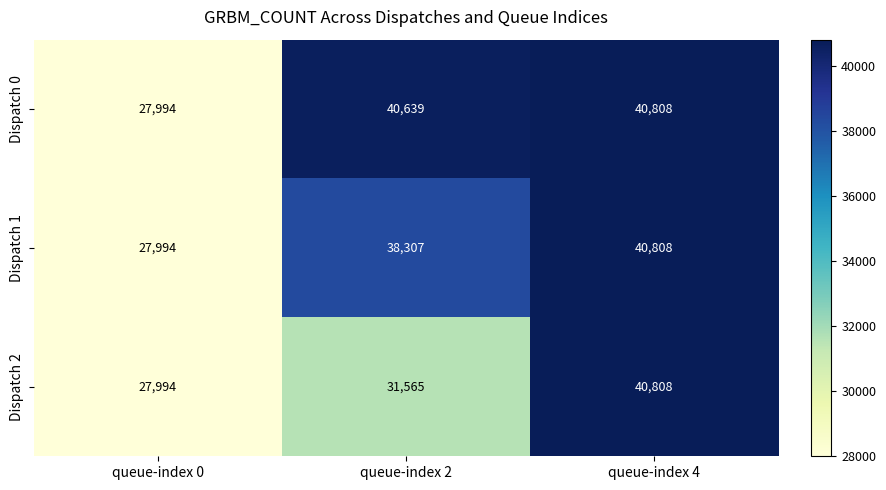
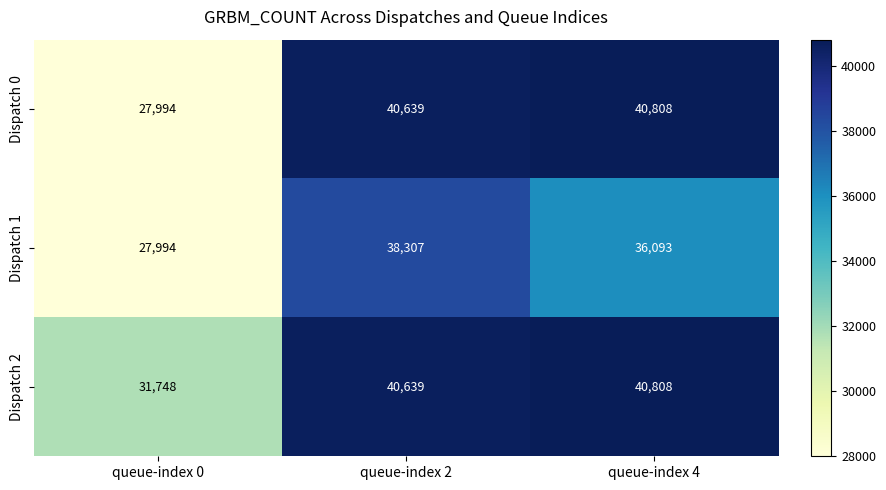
  {
    "Dispatch 0": {
      "queue-index 0": "27,994",
      "queue-index 2": "40,639",
      "queue-index 4": "40,808"
    },
    "Dispatch 1": {
      "queue-index 0": "27,994",
      "queue-index 2": "38,307",
-     "queue-index 4": "40,808"
+     "queue-index 4": "36,093"
    },
    "Dispatch 2": {
-     "queue-index 0": "27,994",
-     "queue-index 2": "31,565",
+     "queue-index 0": "31,748",
+     "queue-index 2": "40,639",
      "queue-index 4": "40,808"
    }
  }
